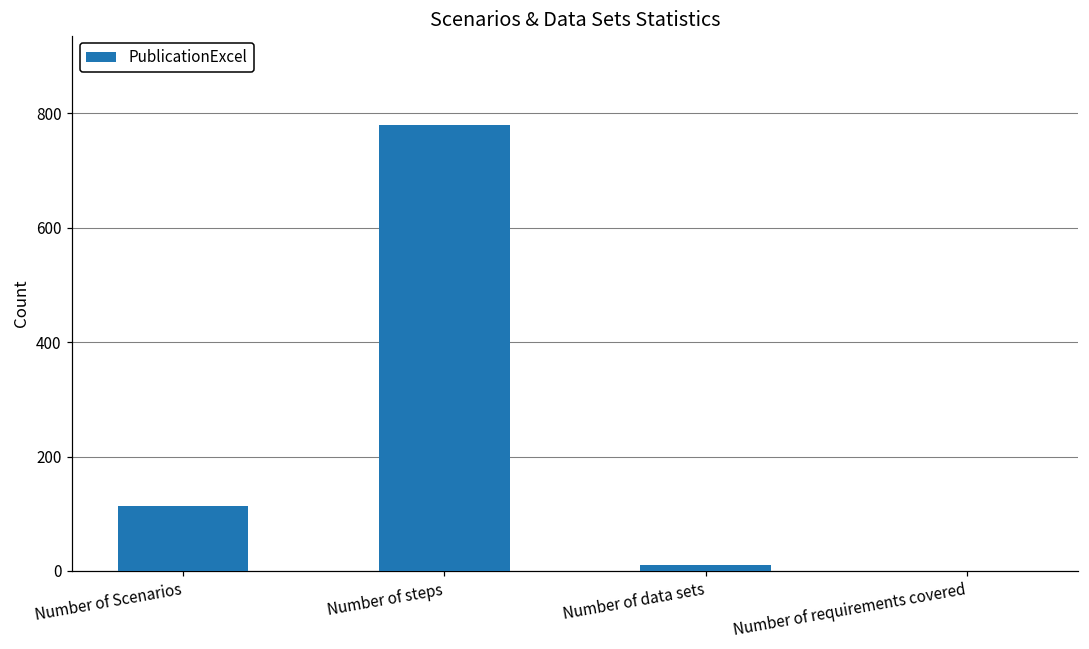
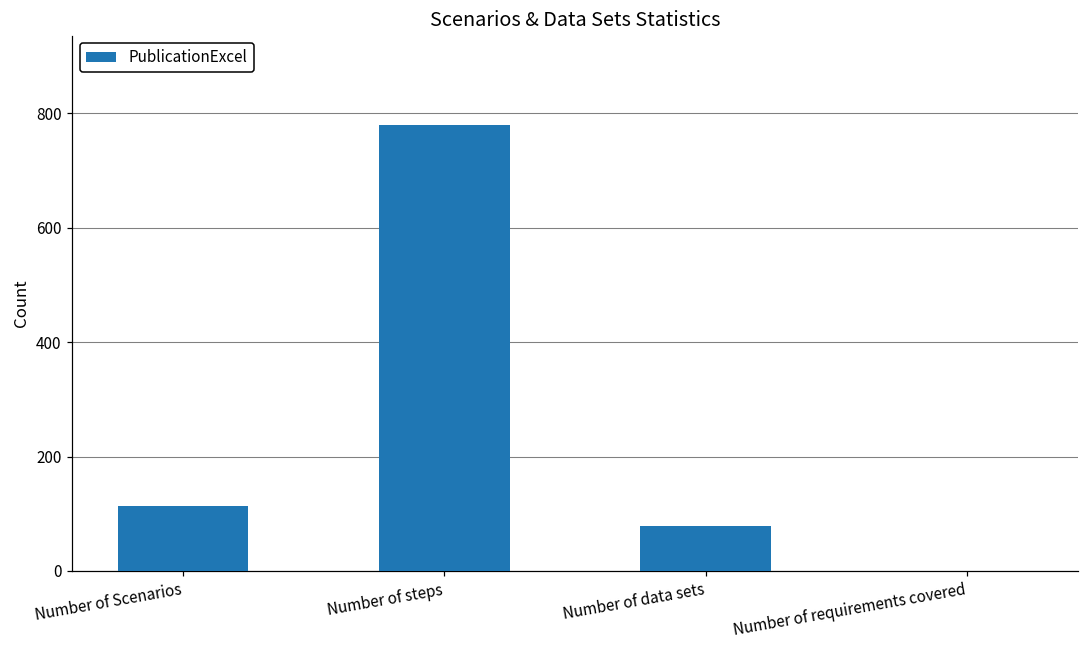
  {
    "Number of Scenarios": 110,
    "Number of steps": 780,
-   "Number of data sets": 10,
+   "Number of data sets": 80,
    "Number of requirements covered": 0
  }
